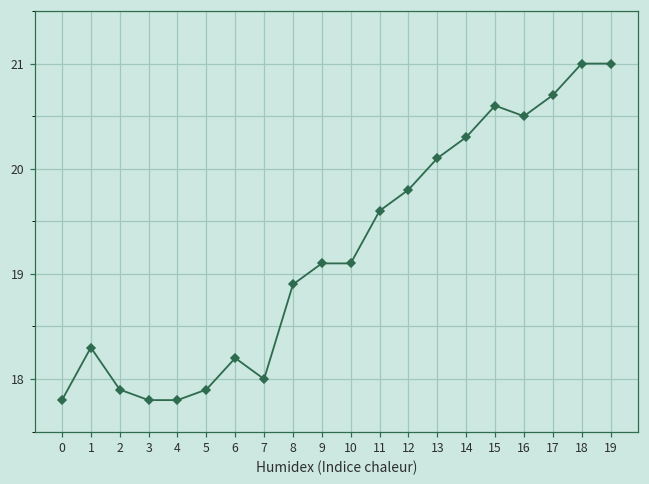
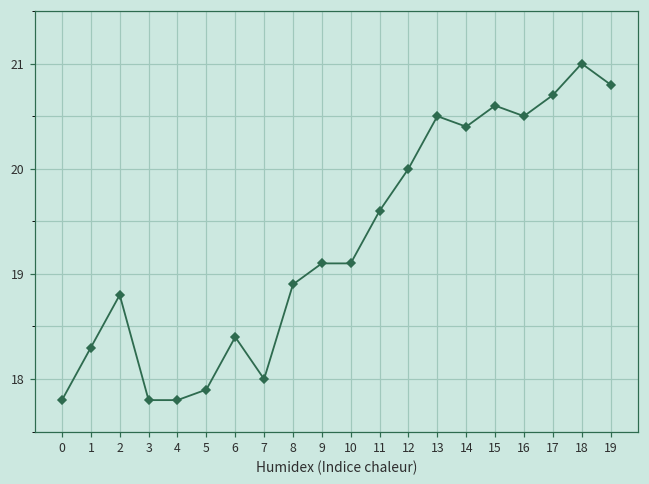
  {
    "0": 17.8,
    "1": 18.3,
-   "2": 17.9,
+   "2": 18.8,
    "3": 17.8,
    "4": 17.8,
    "5": 17.9,
-   "6": 18.2,
+   "6": 18.4,
    "7": 18.0,
    "8": 18.9,
    "9": 19.1,
    "10": 19.1,
    "11": 19.6,
-   "12": 19.8,
-   "13": 20.1,
-   "14": 20.3,
+   "12": 20.0,
+   "13": 20.5,
+   "14": 20.4,
    "15": 20.6,
    "16": 20.5,
    "17": 20.7,
    "18": 21.0,
-   "19": 21.0
+   "19": 20.8
  }
